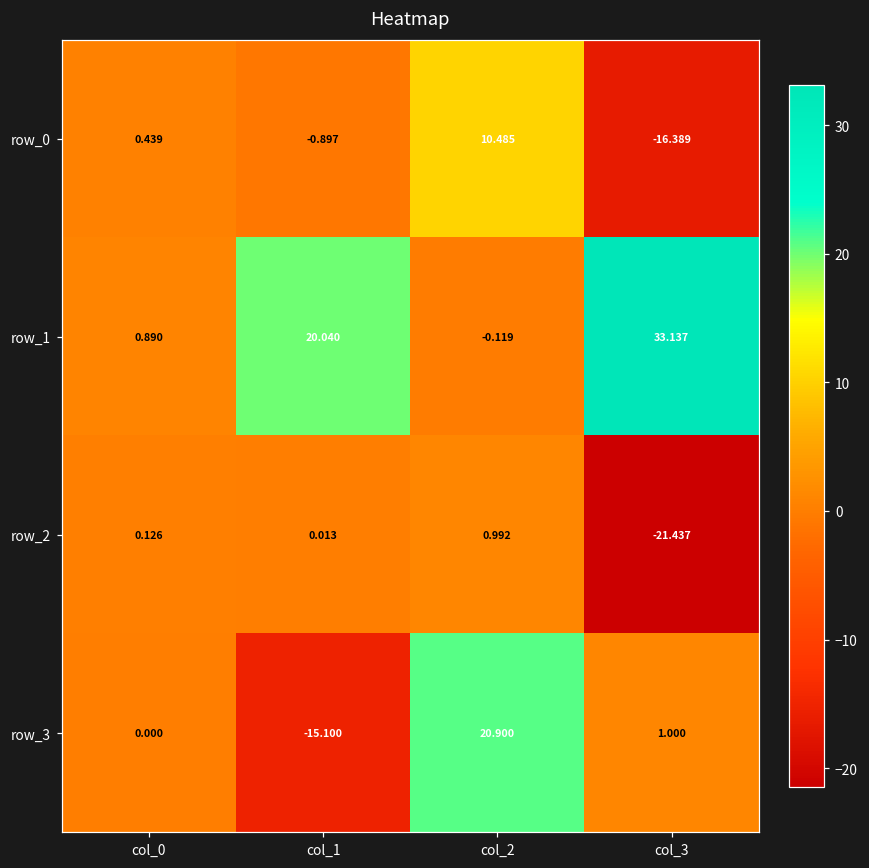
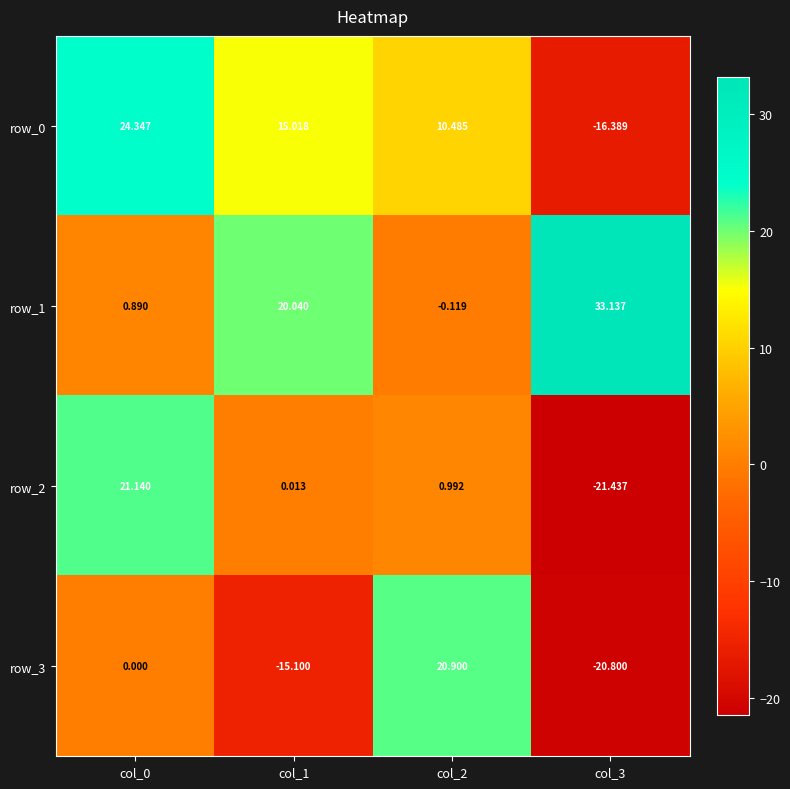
  {
    "row_0": {
-     "col_0": 0.439,
-     "col_1": -0.897,
+     "col_0": 24.347,
+     "col_1": 15.018,
      "col_2": 10.485,
      "col_3": -16.389
    },
    "row_1": {
      "col_0": 0.890,
      "col_1": 20.040,
      "col_2": -0.119,
      "col_3": 33.137
    },
    "row_2": {
-     "col_0": 0.126,
+     "col_0": 21.140,
      "col_1": 0.013,
      "col_2": 0.992,
      "col_3": -21.437
    },
    "row_3": {
      "col_0": 0.000,
      "col_1": -15.100,
      "col_2": 20.900,
-     "col_3": 1.000
+     "col_3": -20.800
    }
  }
